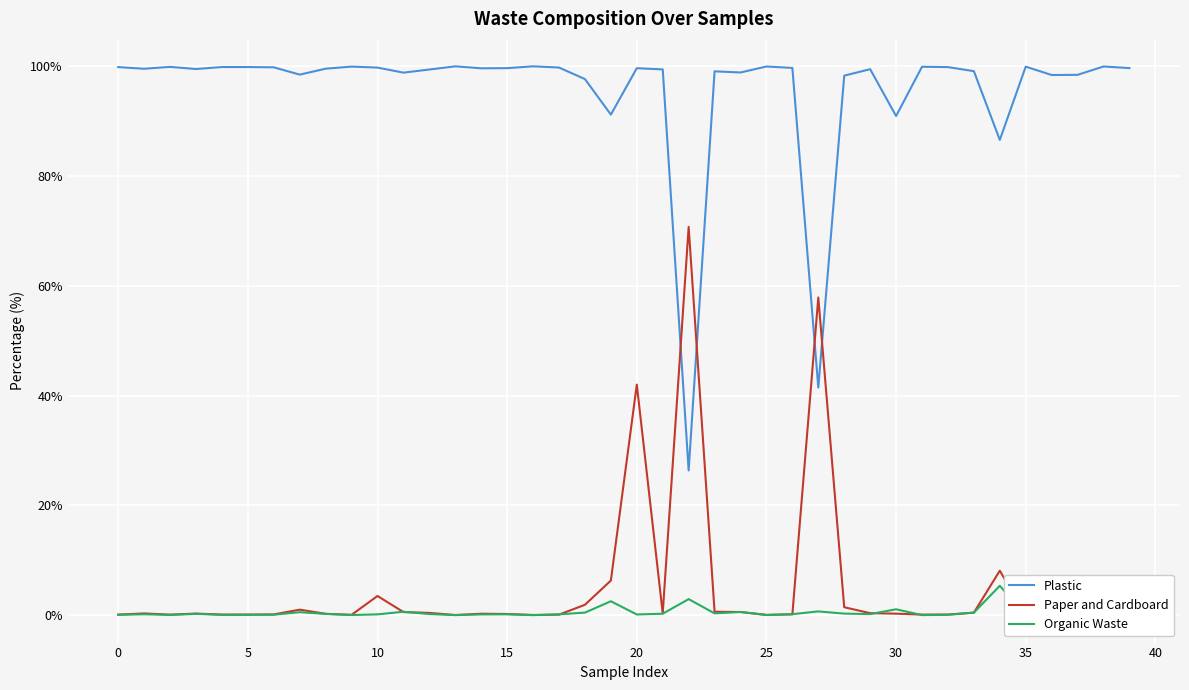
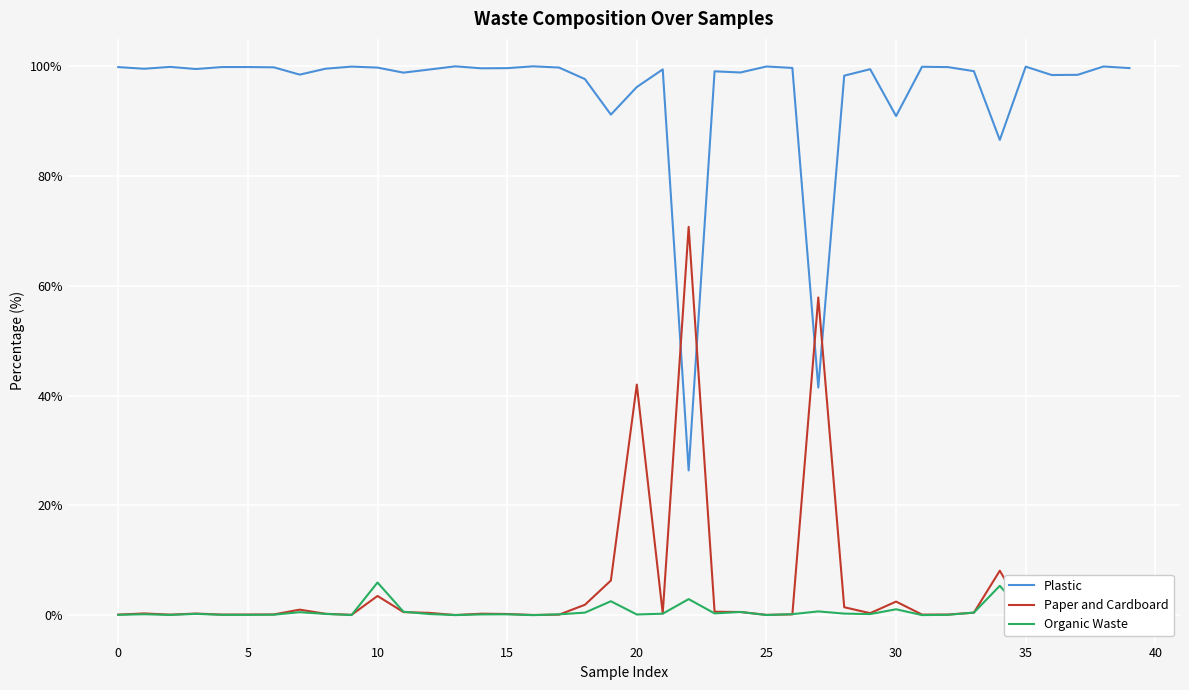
  {
    "Plastic": {
      "0": "100%",
      "5": "100%",
      "10": "100%",
      "15": "100%",
-     "20": "100%",
+     "20": "96%",
      "25": "100%",
      "30": "91%",
      "35": "100%"
    },
    "Paper and Cardboard": {
      "10": "4%",
      "20": "42%",
-     "30": "0%"
+     "30": "2%"
    },
    "Organic Waste": {
-     "10": "0%",
+     "10": "6%",
      "20": "0%",
      "30": "1%"
    }
  }
